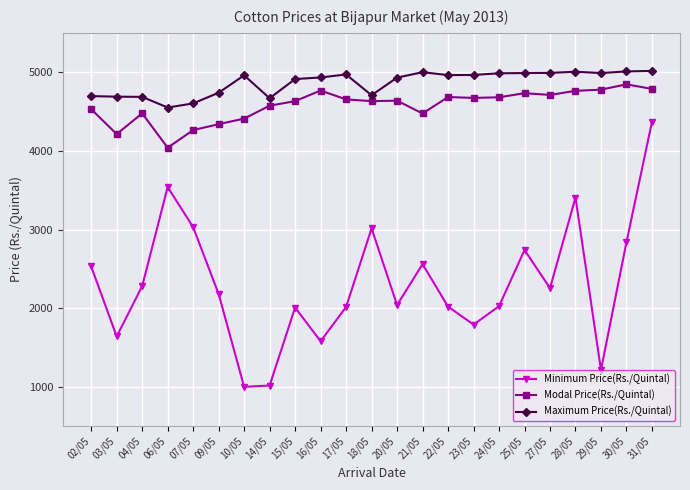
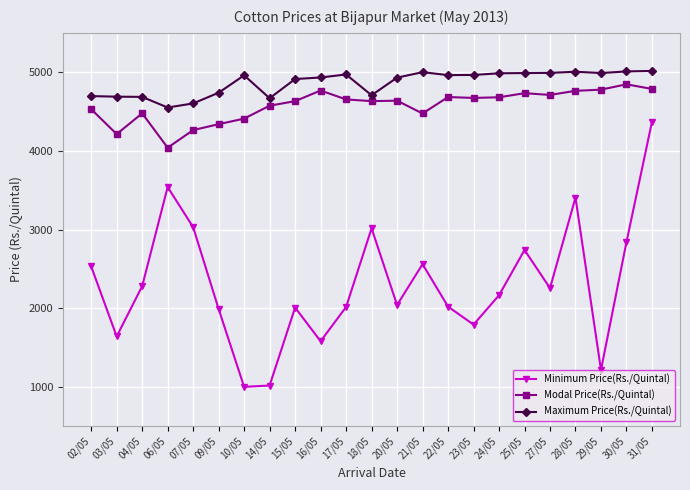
  {
    "Minimum Price(Rs./Quintal)": {
      "02/05": 2500,
      "03/05": 1600,
      "04/05": 2300,
      "06/05": 3500,
      "07/05": 3000,
-     "09/05": 2200,
+     "09/05": 2000,
      "10/05": 1000,
      "14/05": 1000,
      "15/05": 2000,
      "16/05": 1600,
      "17/05": 2000,
      "18/05": 3000,
      "20/05": 2000,
      "21/05": 2600,
      "22/05": 2000,
      "23/05": 1800,
-     "24/05": 2000,
+     "24/05": 2200,
      "25/05": 2700,
      "27/05": 2300,
      "28/05": 3400,
      "30/05": 2800,
      "31/05": 4400
    },
    "Modal Price(Rs./Quintal)": {
      "02/05": 4500,
      "03/05": 4200,
      "04/05": 4500,
      "06/05": 4000,
      "07/05": 4300,
      "09/05": 4300,
      "10/05": 4400,
      "14/05": 4600,
      "15/05": 4600,
      "16/05": 4800,
      "17/05": 4700,
      "18/05": 4600,
      "20/05": 4600,
      "21/05": 4500,
      "22/05": 4700,
      "23/05": 4700,
      "24/05": 4700,
      "25/05": 4700,
      "27/05": 4700,
      "28/05": 4800,
      "29/05": 4800,
      "30/05": 4800,
      "31/05": 4800
    },
    "Maximum Price(Rs./Quintal)": {
      "02/05": 4700,
      "03/05": 4700,
      "04/05": 4700,
      "06/05": 4600,
      "07/05": 4600,
      "09/05": 4700,
      "10/05": 5000,
      "14/05": 4700,
      "15/05": 4900,
      "16/05": 4900,
      "17/05": 5000,
      "18/05": 4700,
      "20/05": 4900,
      "21/05": 5000,
      "22/05": 5000,
      "23/05": 5000,
      "24/05": 5000,
      "25/05": 5000,
      "27/05": 5000,
      "28/05": 5000,
      "29/05": 5000,
      "30/05": 5000,
      "31/05": 5000
    }
  }
